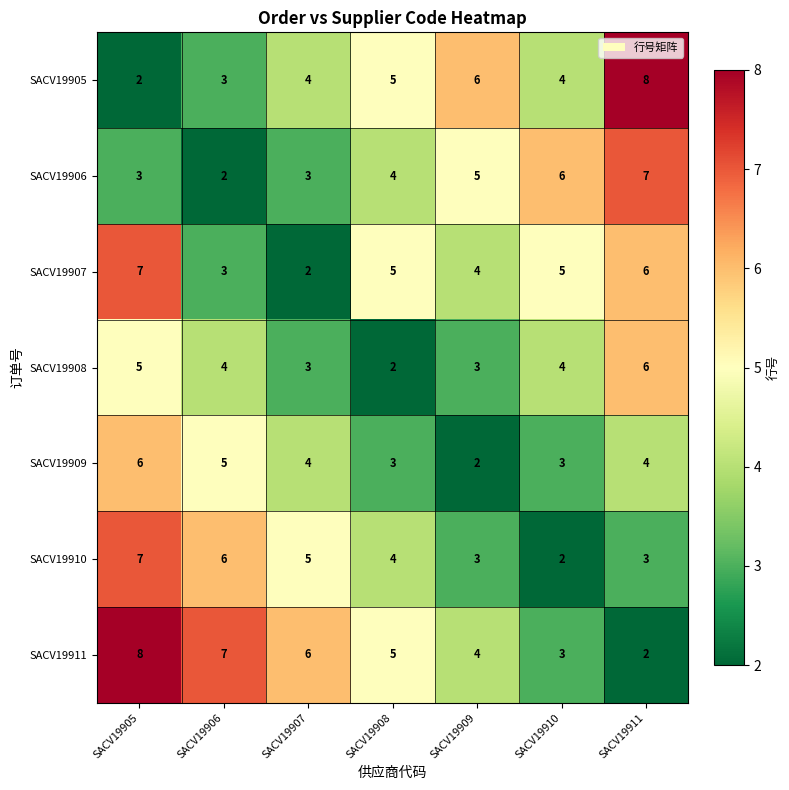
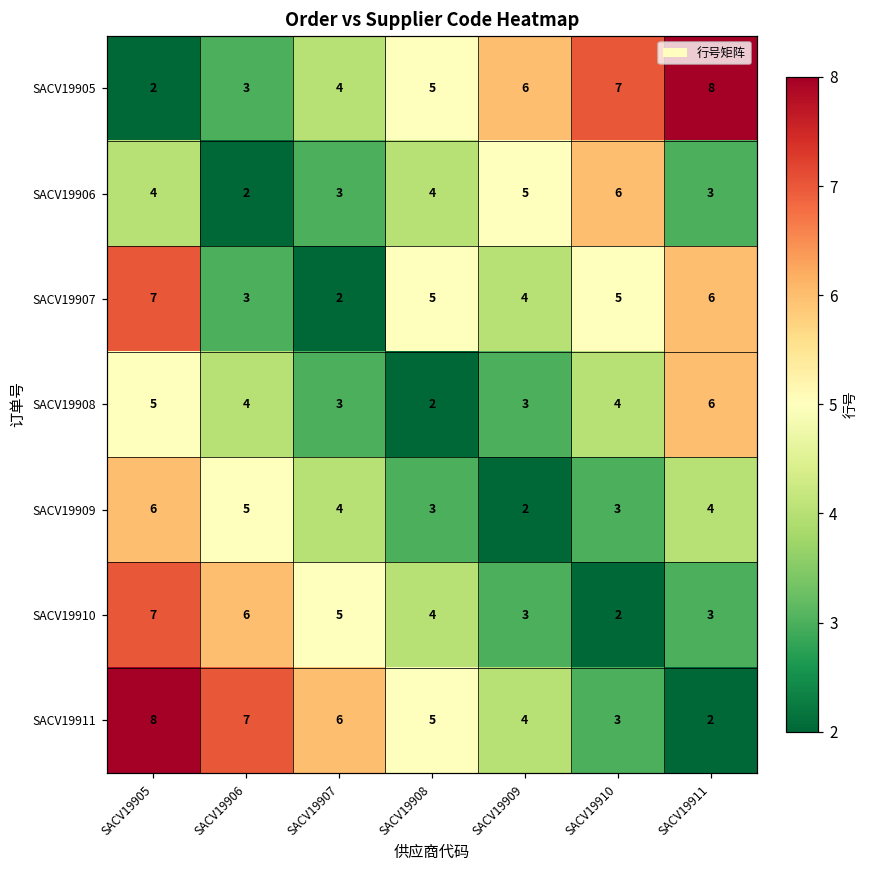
  {
    "SACV19905": {
      "SACV19905": 2,
      "SACV19906": 3,
      "SACV19907": 4,
      "SACV19908": 5,
      "SACV19909": 6,
-     "SACV19910": 4,
+     "SACV19910": 7,
      "SACV19911": 8
    },
    "SACV19906": {
-     "SACV19905": 3,
+     "SACV19905": 4,
      "SACV19906": 2,
      "SACV19907": 3,
      "SACV19908": 4,
      "SACV19909": 5,
      "SACV19910": 6,
-     "SACV19911": 7
+     "SACV19911": 3
    },
    "SACV19907": {
      "SACV19905": 7,
      "SACV19906": 3,
      "SACV19907": 2,
      "SACV19908": 5,
      "SACV19909": 4,
      "SACV19910": 5,
      "SACV19911": 6
    },
    "SACV19908": {
      "SACV19905": 5,
      "SACV19906": 4,
      "SACV19907": 3,
      "SACV19908": 2,
      "SACV19909": 3,
      "SACV19910": 4,
      "SACV19911": 6
    },
    "SACV19909": {
      "SACV19905": 6,
      "SACV19906": 5,
      "SACV19907": 4,
      "SACV19908": 3,
      "SACV19909": 2,
      "SACV19910": 3,
      "SACV19911": 4
    },
    "SACV19910": {
      "SACV19905": 7,
      "SACV19906": 6,
      "SACV19907": 5,
      "SACV19908": 4,
      "SACV19909": 3,
      "SACV19910": 2,
      "SACV19911": 3
    },
    "SACV19911": {
      "SACV19905": 8,
      "SACV19906": 7,
      "SACV19907": 6,
      "SACV19908": 5,
      "SACV19909": 4,
      "SACV19910": 3,
      "SACV19911": 2
    }
  }
